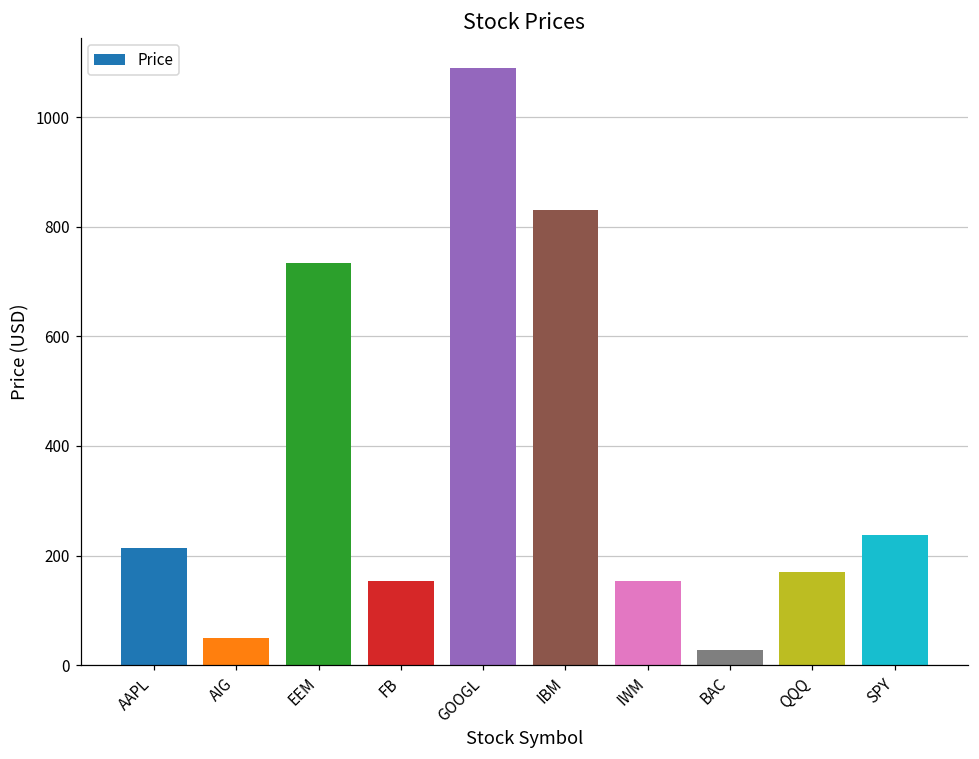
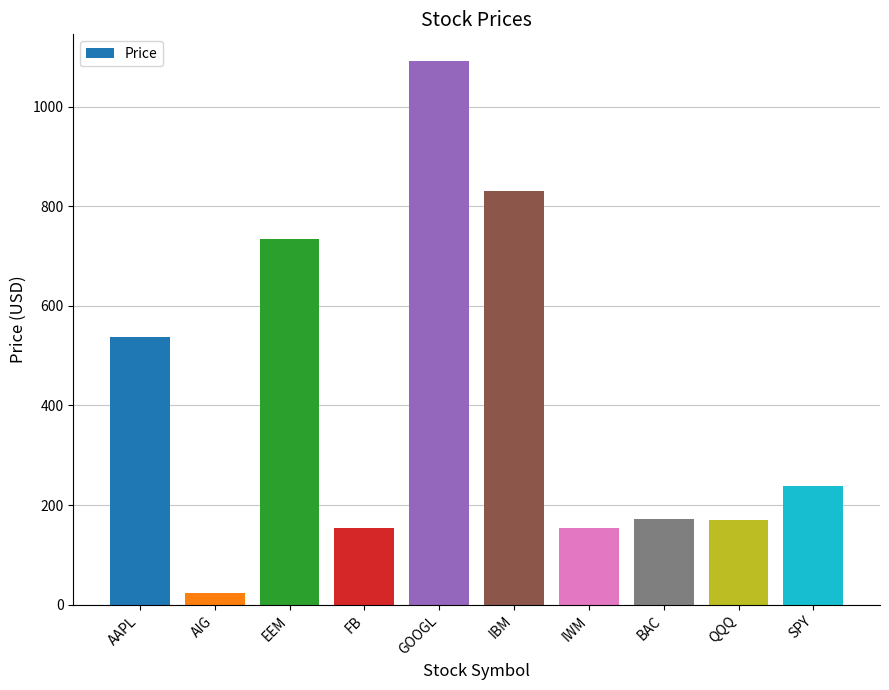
  {
-   "AAPL": 210,
-   "AIG": 50,
+   "AAPL": 540,
+   "AIG": 20,
    "EEM": 730,
    "FB": 150,
    "GOOGL": 1090,
    "IBM": 830,
    "IWM": 150,
-   "BAC": 30,
+   "BAC": 170,
    "QQQ": 170,
    "SPY": 240
  }
